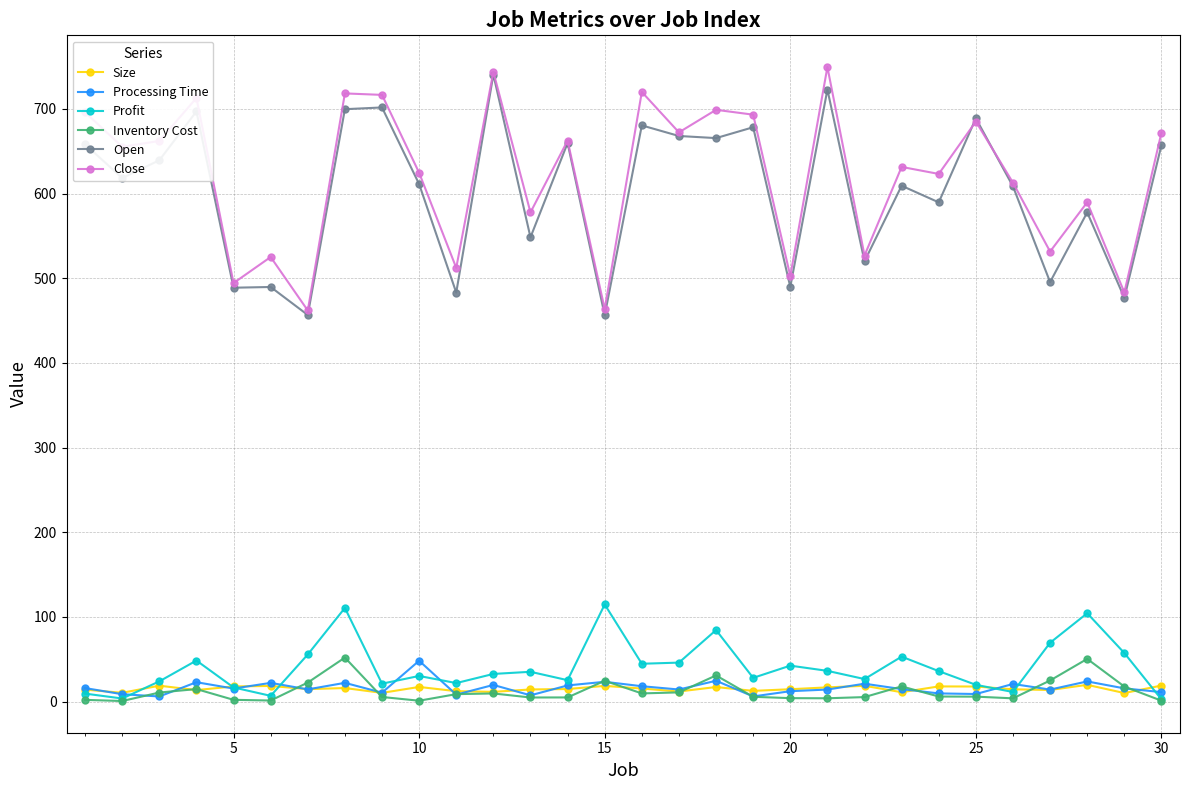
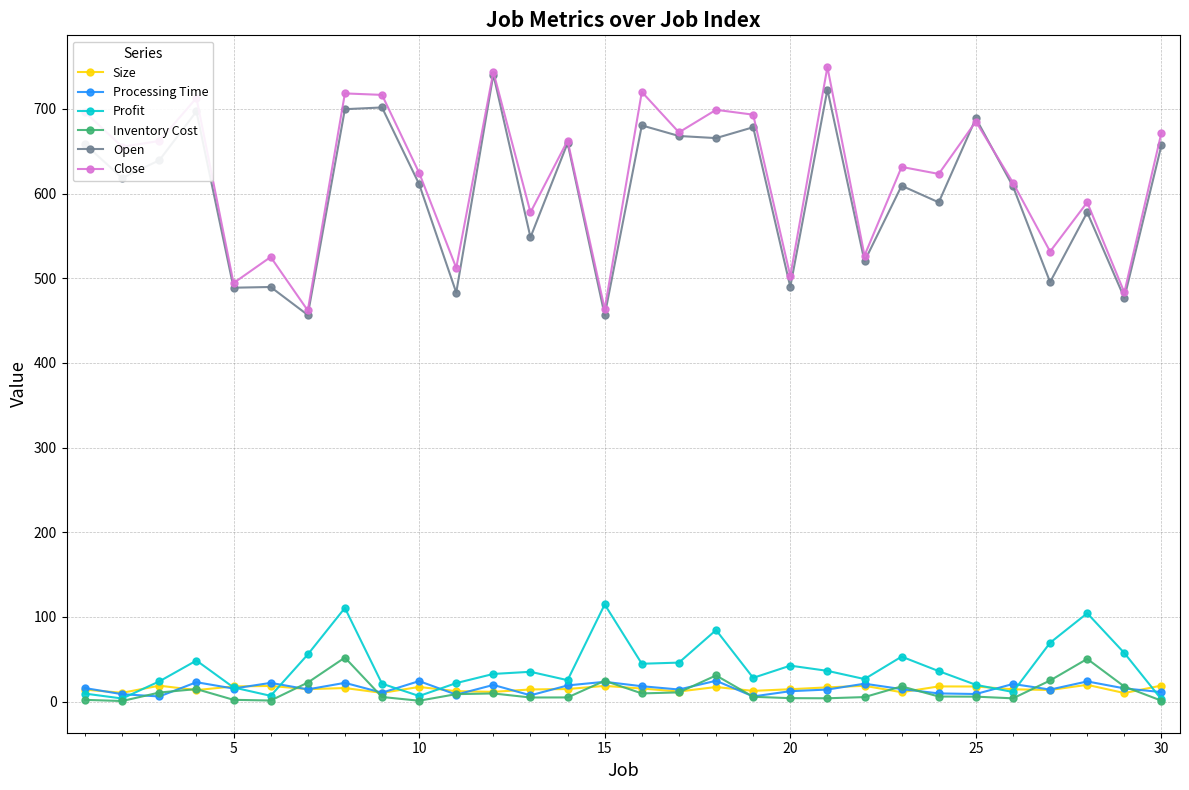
  {
    "Size": {
      "10": 20,
      "15": 20,
      "30": 20
    },
    "Processing Time": {
-     "10": 50,
+     "10": 20,
      "25": 10,
      "30": 10
    },
    "Profit": {
-     "10": 30,
+     "10": 10,
      "15": 110,
      "20": 40
    },
    "Inventory Cost": {
      "5": 0,
      "10": 0,
      "20": 0,
      "25": 10
    },
    "Open": {
      "5": 490,
      "10": 610,
      "15": 460,
      "20": 490,
      "25": 690,
      "30": 660
    },
    "Close": {
      "5": 490,
      "10": 620,
      "15": 460,
      "20": 500,
      "25": 690,
      "30": 670
    }
  }
